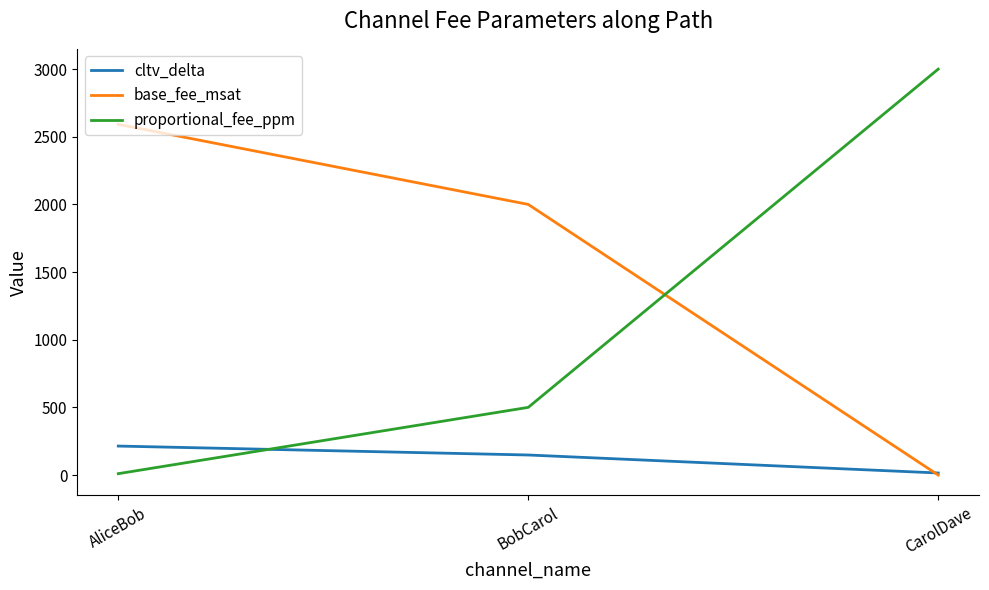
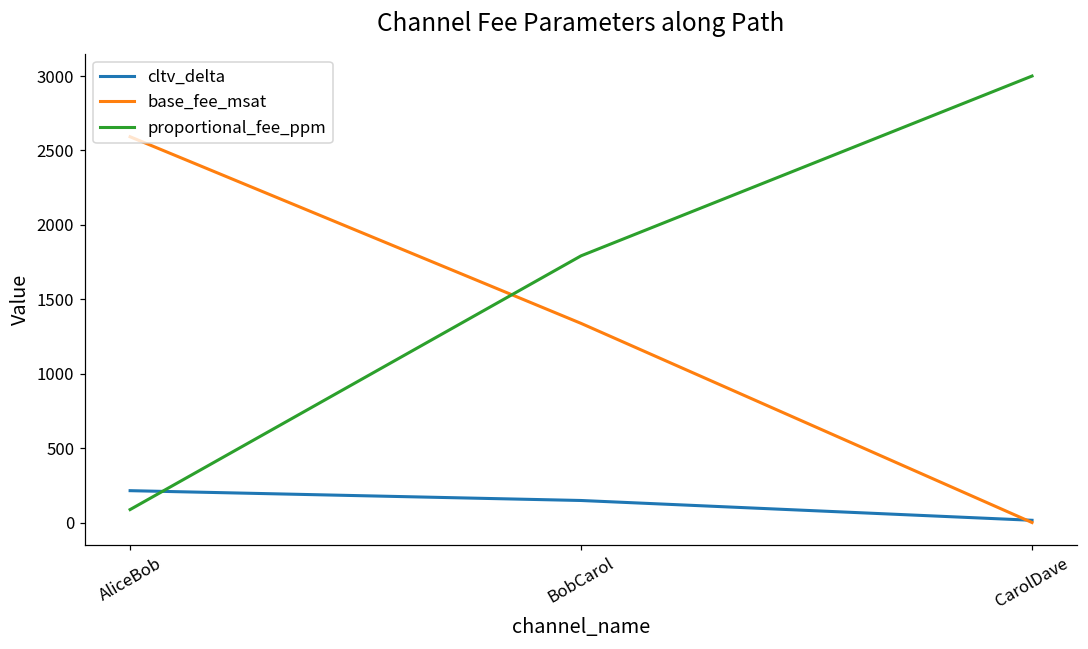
  {
    "cltv_delta": {
      "AliceBob": 210,
      "BobCarol": 150
    },
    "base_fee_msat": {
-     "BobCarol": 2000
+     "BobCarol": 1340
    },
    "proportional_fee_ppm": {
-     "AliceBob": 10,
-     "BobCarol": 500,
+     "AliceBob": 90,
+     "BobCarol": 1790,
      "CarolDave": 3000
    }
  }
